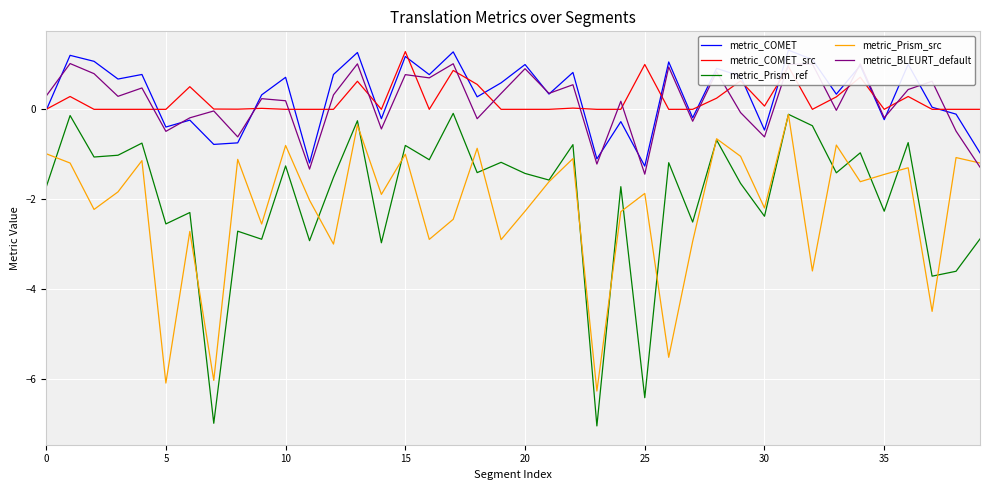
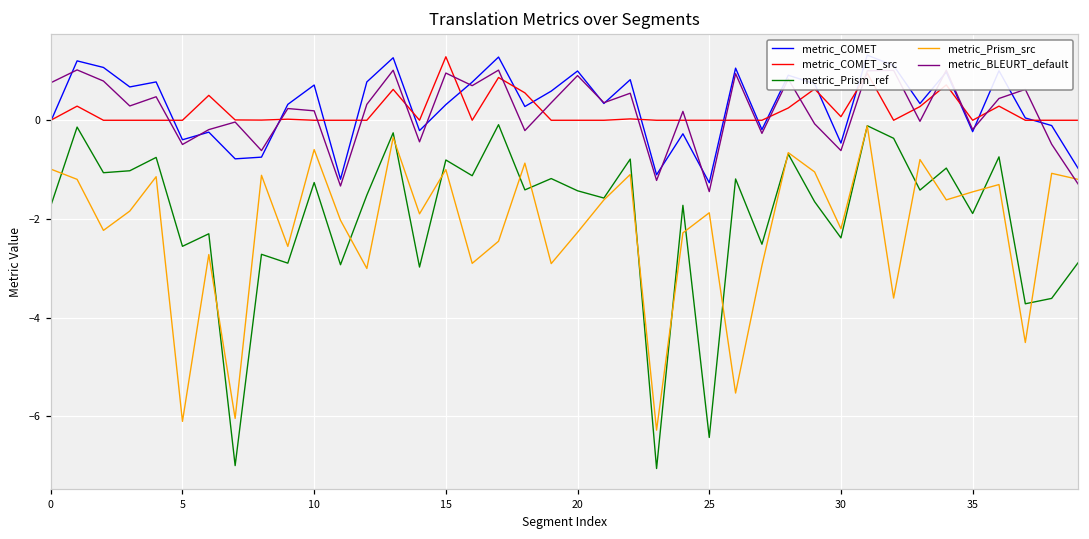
  {
    "metric_COMET": {
      "5": -0.4,
      "10": 0.7,
-     "15": 1.2,
+     "15": 0.3,
      "20": 1.0,
      "25": -1.3,
      "30": -0.5
    },
    "metric_COMET_src": {
      "5": 0,
      "10": 0,
      "15": 1.3,
      "20": 0,
-     "25": 1,
+     "25": 0,
      "30": 0.1,
      "35": 0
    },
    "metric_Prism_ref": {
      "0": -1.7,
      "5": -2.6,
      "10": -1.3,
      "15": -0.8,
      "20": -1.4,
      "25": -6.4,
      "30": -2.4,
-     "35": -2.3
+     "35": -1.9
    },
    "metric_Prism_src": {
      "0": -1.0,
      "5": -6.1,
-     "10": -0.8,
+     "10": -0.6,
      "15": -1.0,
      "20": -2.3,
      "25": -1.9,
      "30": -2.2,
      "35": -1.5
    },
    "metric_BLEURT_default": {
-     "0": 0.3,
+     "0": 0.8,
      "5": -0.5,
      "10": 0.2,
-     "15": 0.8,
+     "15": 1.0,
      "20": 0.9,
      "25": -1.4,
      "30": -0.6
    }
  }
